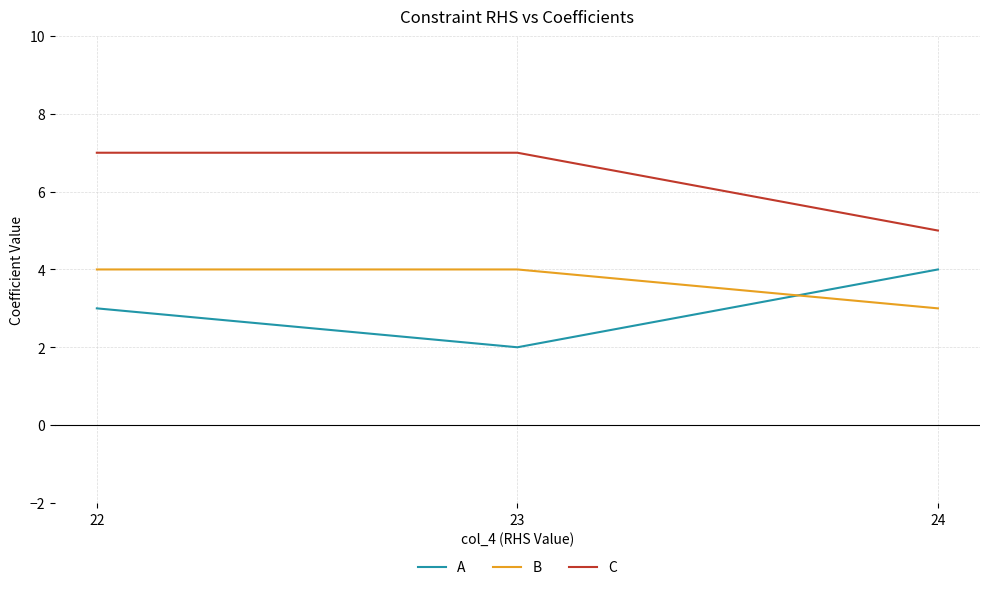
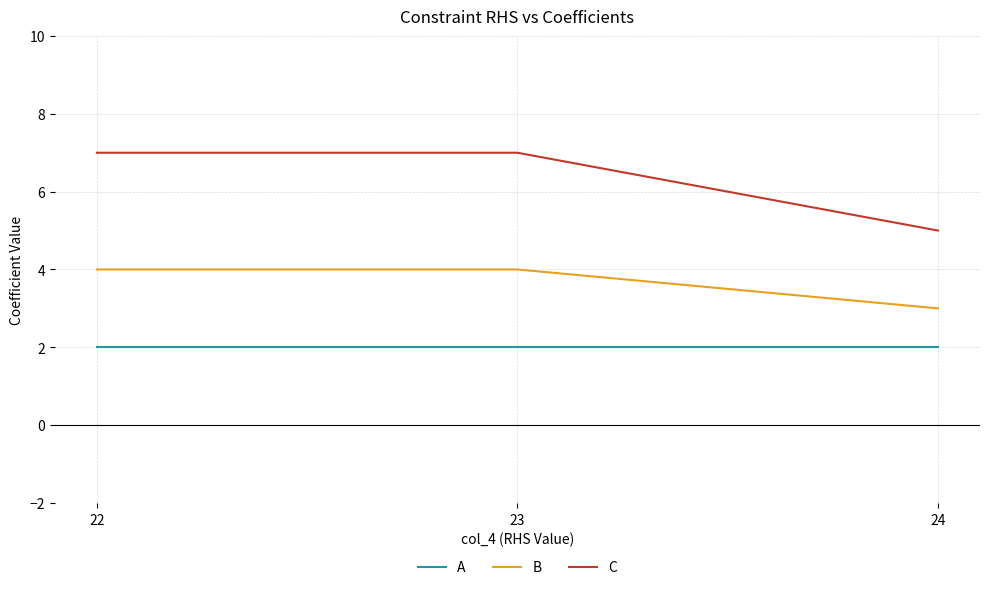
  {
    "A": {
-     "22": 3,
+     "22": 2,
      "23": 2,
-     "24": 4
+     "24": 2
    },
    "B": {
      "22": 4,
      "23": 4,
      "24": 3
    },
    "C": {
      "22": 7,
      "23": 7,
      "24": 5
    }
  }
